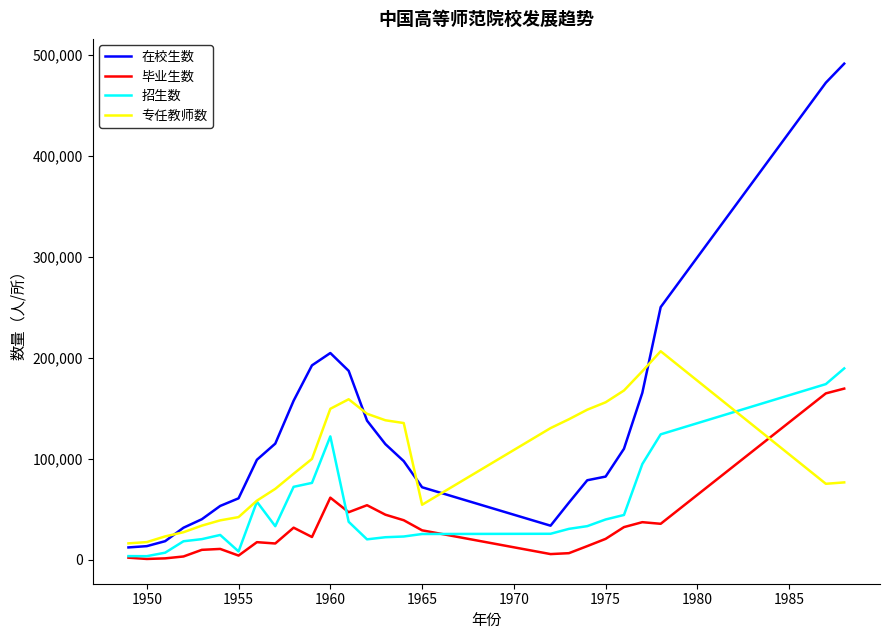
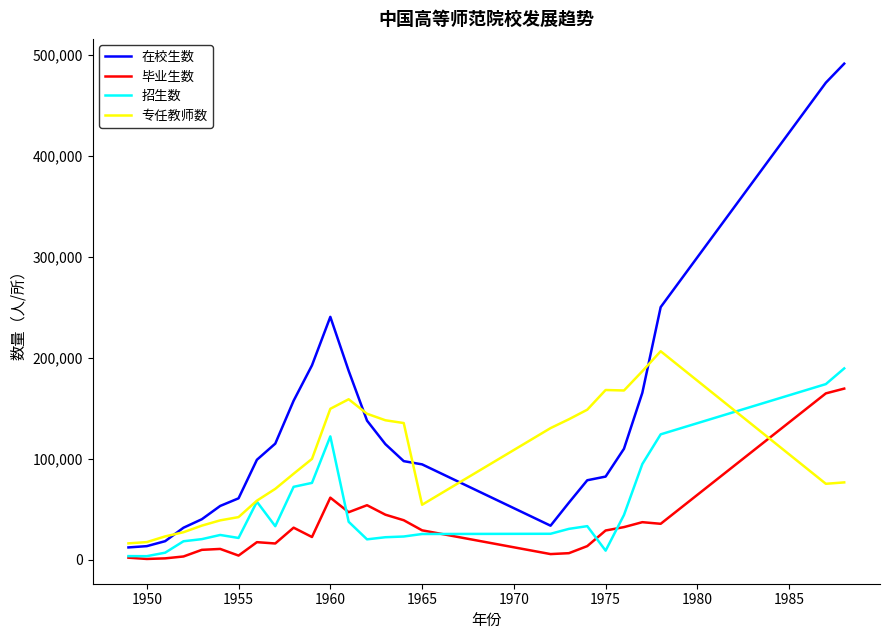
  {
    "在校生数": {
      "1950": "13,000",
      "1955": "61,000",
-     "1960": "204,000",
-     "1965": "72,000",
+     "1960": "240,000",
+     "1965": "94,000",
      "1975": "82,000"
    },
    "毕业生数": {
      "1950": "1,000",
      "1955": "4,000",
      "1960": "61,000",
      "1965": "29,000",
-     "1975": "21,000"
+     "1975": "29,000"
    },
    "招生数": {
      "1950": "3,000",
-     "1955": "8,000",
+     "1955": "21,000",
      "1960": "122,000",
      "1965": "25,000",
-     "1975": "40,000"
+     "1975": "9,000"
    },
    "专任教师数": {
      "1950": "17,000",
      "1955": "42,000",
      "1960": "149,000",
      "1965": "54,000",
-     "1975": "156,000"
+     "1975": "168,000"
    }
  }
